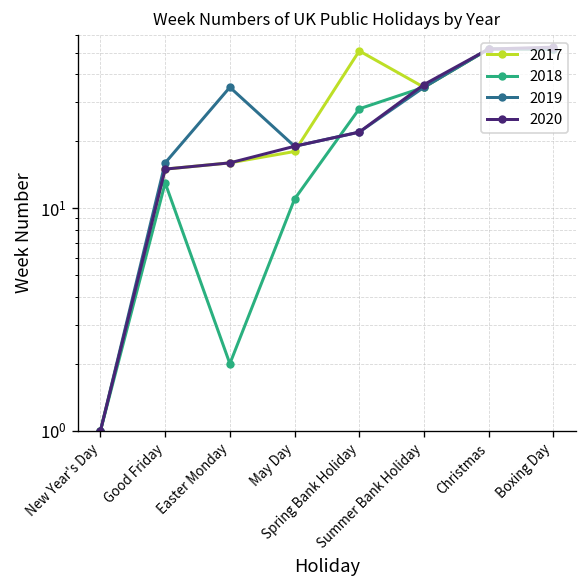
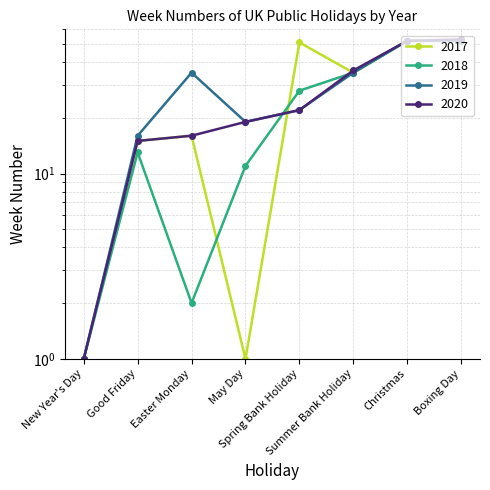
  {
    "2017": {
-     "May Day": 18,
+     "May Day": 1,
      "Spring Bank Holiday": 51
    },
    "2018": {
      "Good Friday": 13,
      "Easter Monday": 2,
      "May Day": 11,
      "Spring Bank Holiday": 28
    },
    "2019": {
      "Good Friday": 16,
      "Easter Monday": 35
    }
  }
